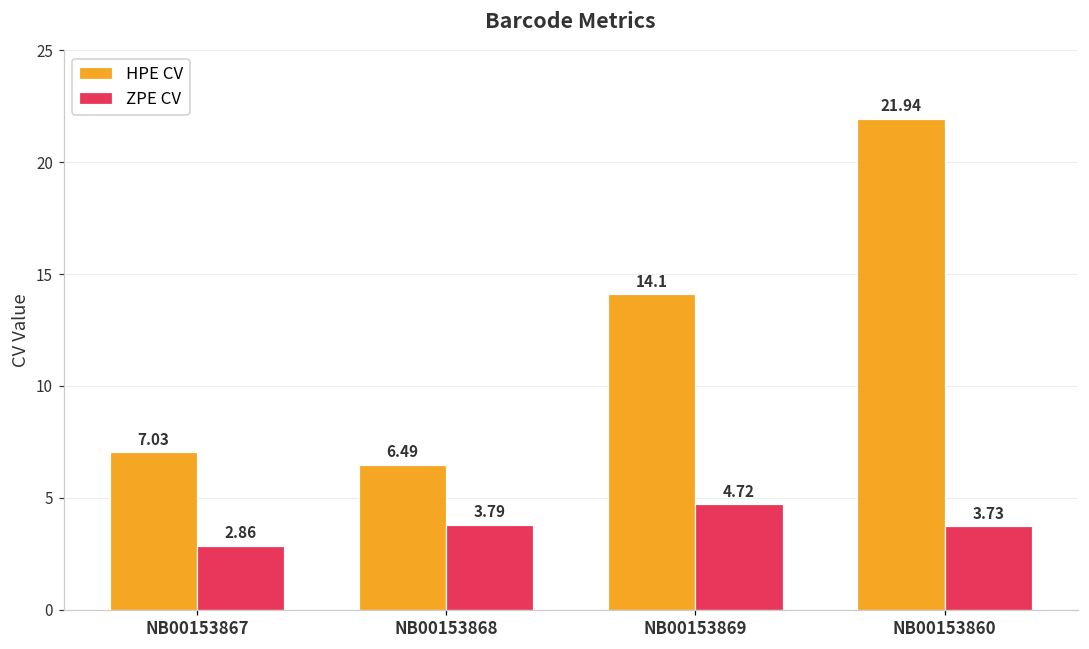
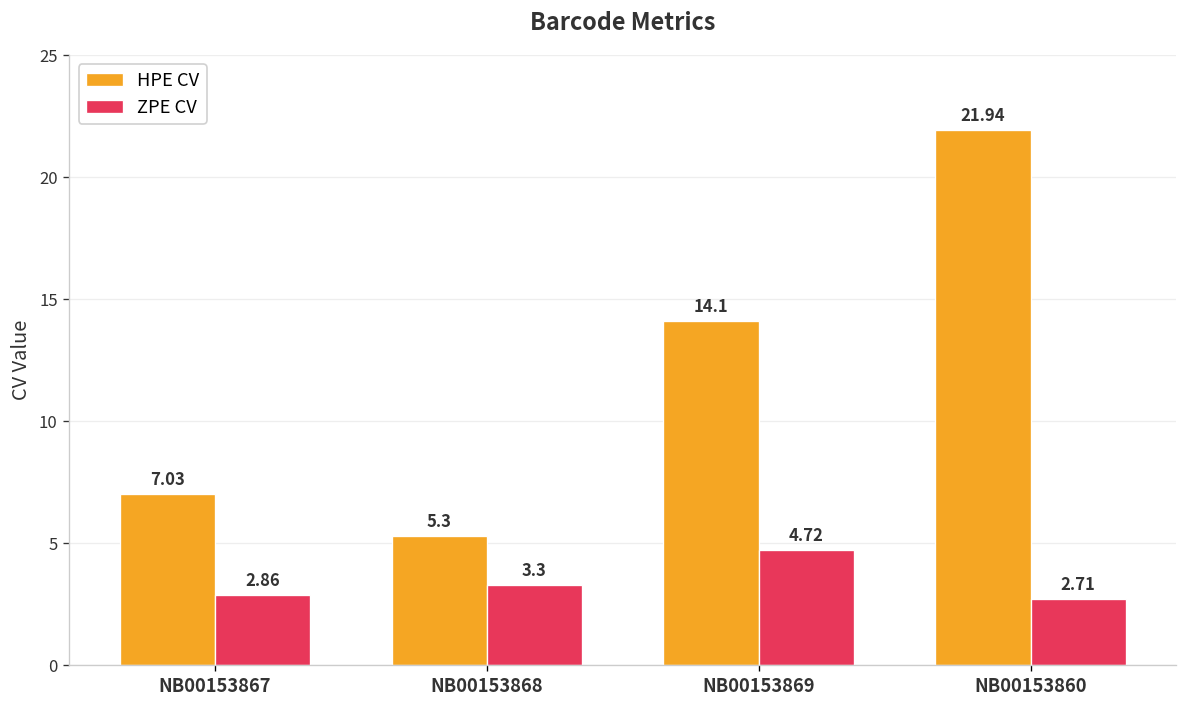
  {
    "HPE CV": {
      "NB00153867": 7.03,
-     "NB00153868": 6.49,
+     "NB00153868": 5.3,
      "NB00153869": 14.1,
      "NB00153860": 21.94
    },
    "ZPE CV": {
      "NB00153867": 2.86,
-     "NB00153868": 3.79,
+     "NB00153868": 3.3,
      "NB00153869": 4.72,
-     "NB00153860": 3.73
+     "NB00153860": 2.71
    }
  }
